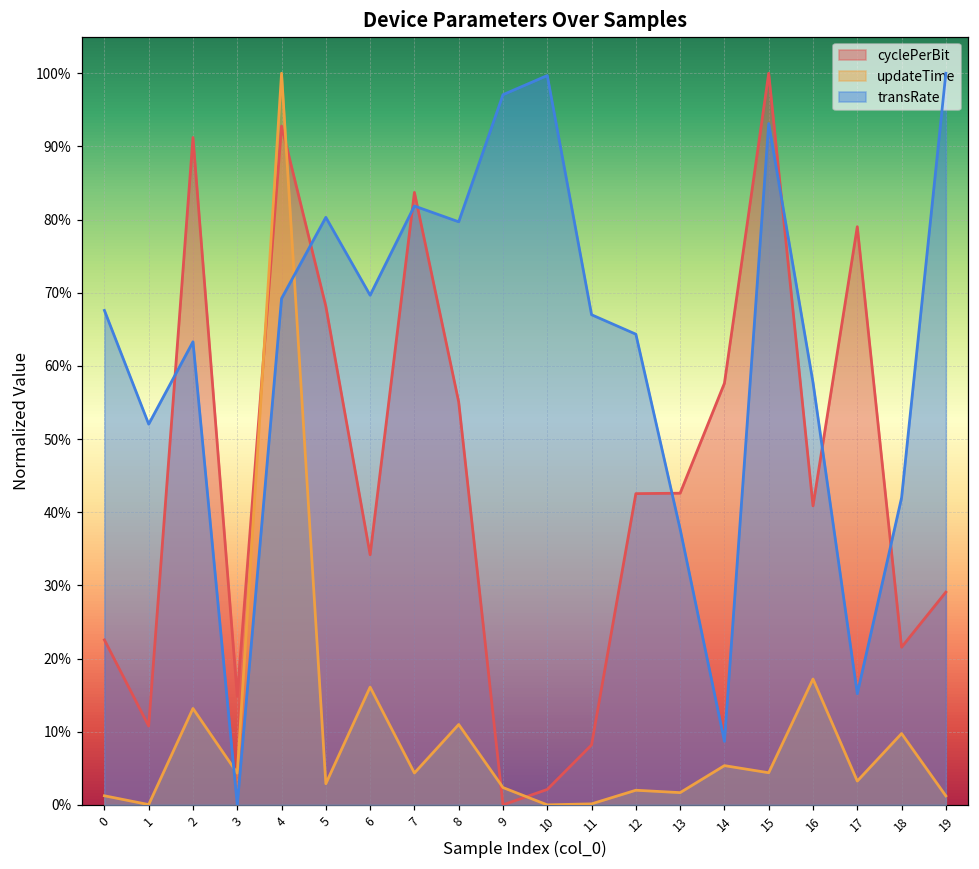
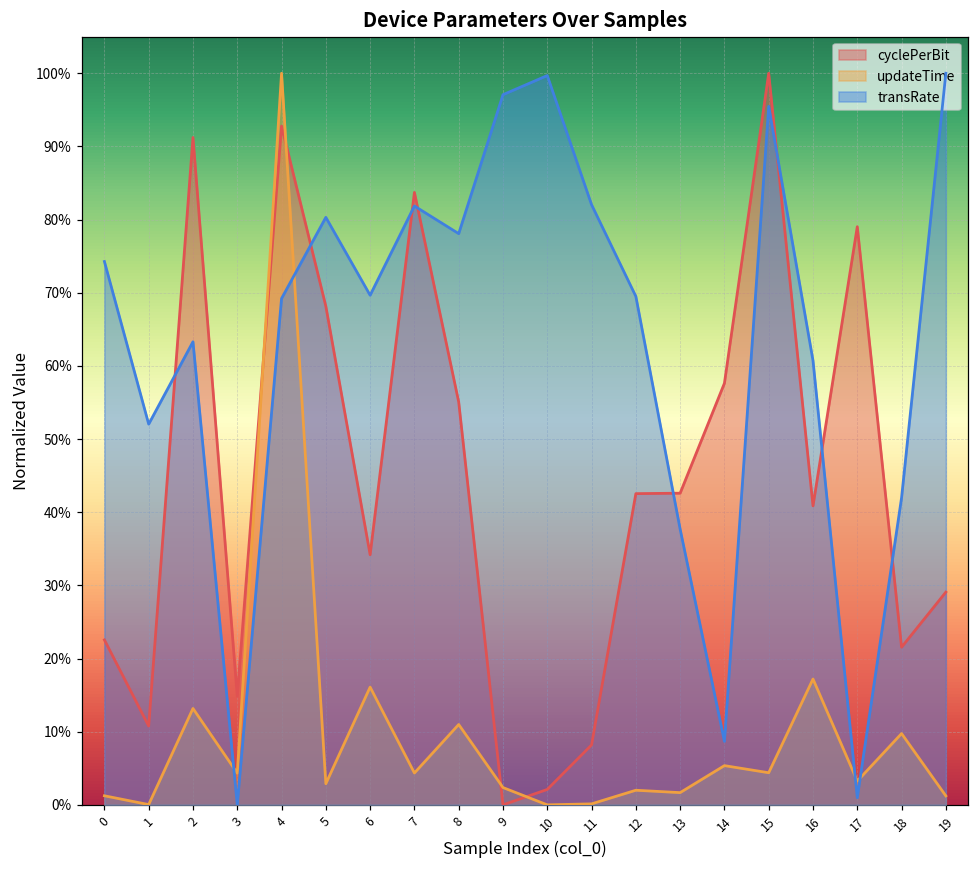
  {
    "transRate": {
-     "0": "68%",
+     "0": "74%",
      "1": "52%",
      "2": "63%",
      "3": "0%",
      "4": "69%",
      "5": "80%",
      "6": "70%",
      "7": "82%",
-     "8": "80%",
+     "8": "78%",
      "9": "97%",
      "10": "100%",
-     "11": "67%",
-     "12": "64%",
+     "11": "82%",
+     "12": "70%",
      "13": "38%",
      "14": "9%",
-     "15": "93%",
-     "16": "58%",
-     "17": "15%",
+     "15": "95%",
+     "16": "61%",
+     "17": "1%",
      "18": "42%"
    }
  }
